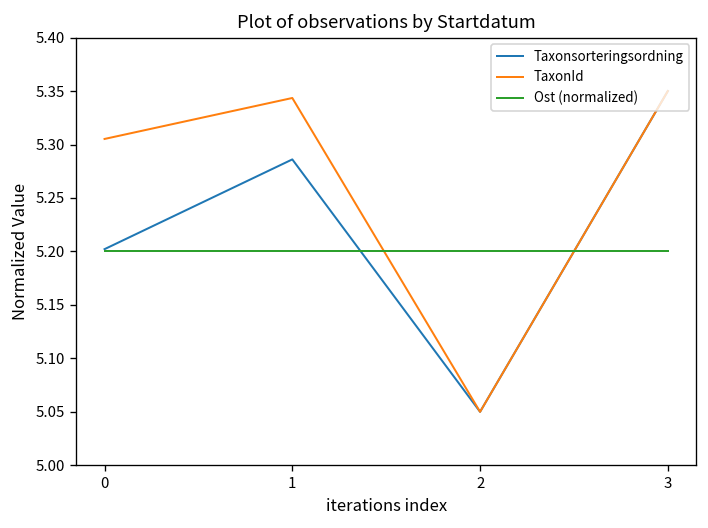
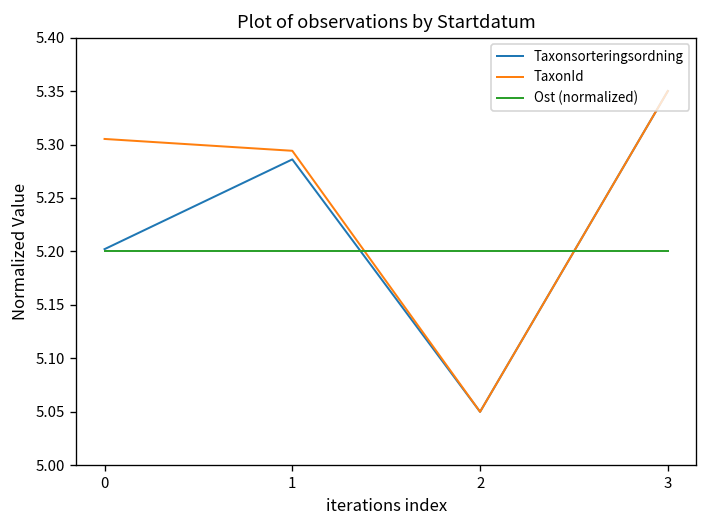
  {
    "Taxonsorteringsordning": {
      "1": 5.29
    },
    "TaxonId": {
      "0": 5.31,
-     "1": 5.34
+     "1": 5.29
    },
    "Ost (normalized)": {
      "1": 5.20,
      "2": 5.20,
      "3": 5.20
    }
  }
